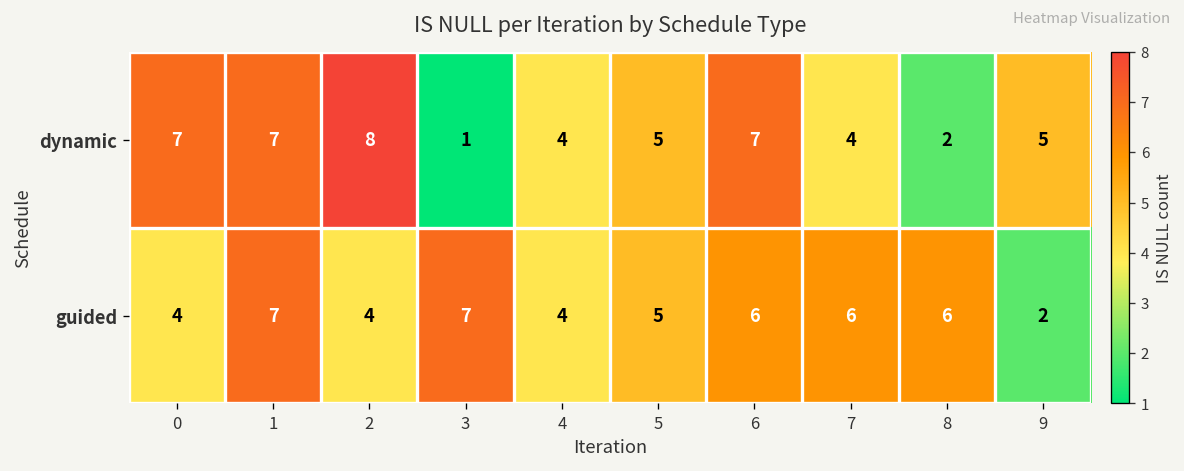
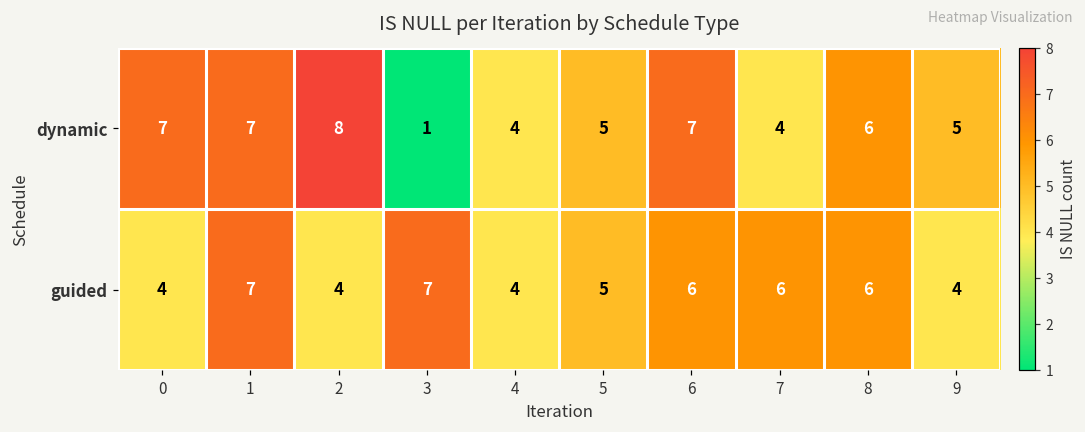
  {
    "dynamic": {
      "0": 7,
      "1": 7,
      "2": 8,
      "3": 1,
      "4": 4,
      "5": 5,
      "6": 7,
      "7": 4,
-     "8": 2,
+     "8": 6,
      "9": 5
    },
    "guided": {
      "0": 4,
      "1": 7,
      "2": 4,
      "3": 7,
      "4": 4,
      "5": 5,
      "6": 6,
      "7": 6,
      "8": 6,
-     "9": 2
+     "9": 4
    }
  }
